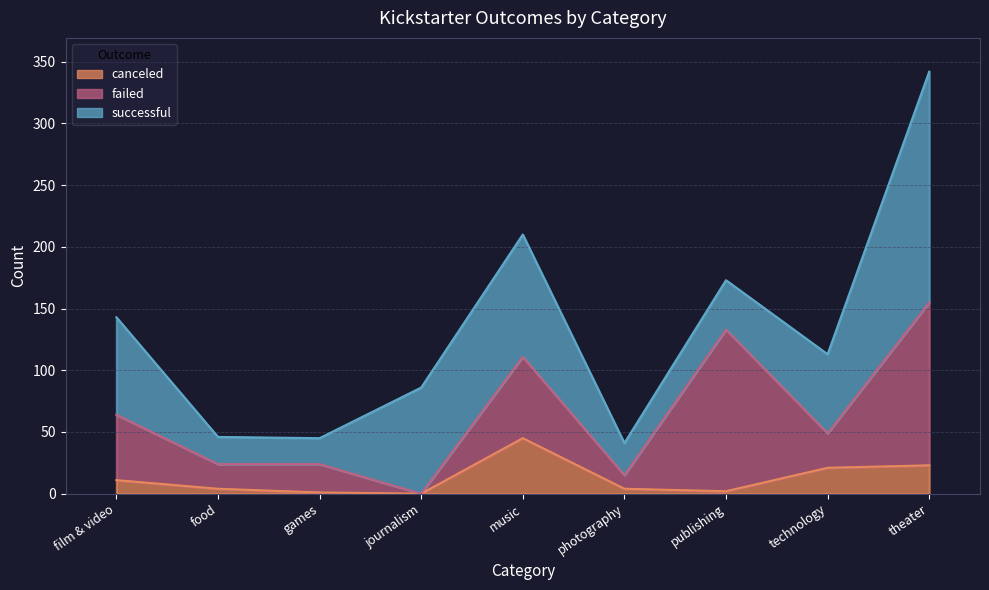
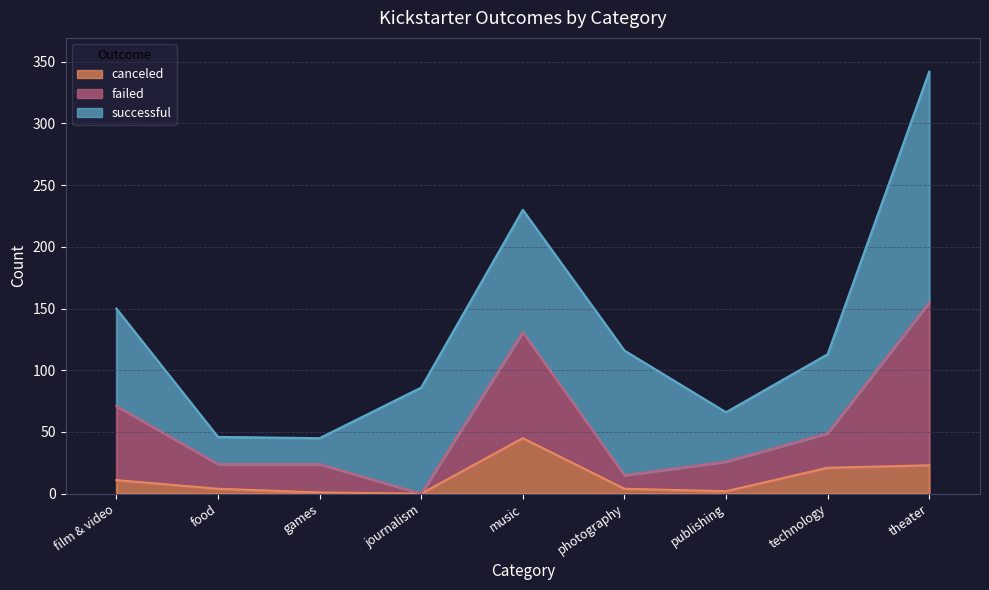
  {
    "canceled": {
      "film & video": 11,
      "food": 4,
      "games": 1,
      "music": 45,
      "photography": 4,
      "publishing": 2,
      "technology": 21,
      "theater": 23
    },
    "failed": {
-     "film & video": 53,
+     "film & video": 60,
      "food": 20,
      "games": 23,
-     "music": 66,
+     "music": 86,
      "photography": 11,
-     "publishing": 131,
+     "publishing": 24,
      "technology": 28,
      "theater": 132
    },
    "successful": {
      "film & video": 79,
      "food": 22,
      "games": 21,
      "journalism": 86,
      "music": 99,
-     "photography": 26,
+     "photography": 101,
      "publishing": 40,
      "technology": 64,
      "theater": 187
    }
  }
